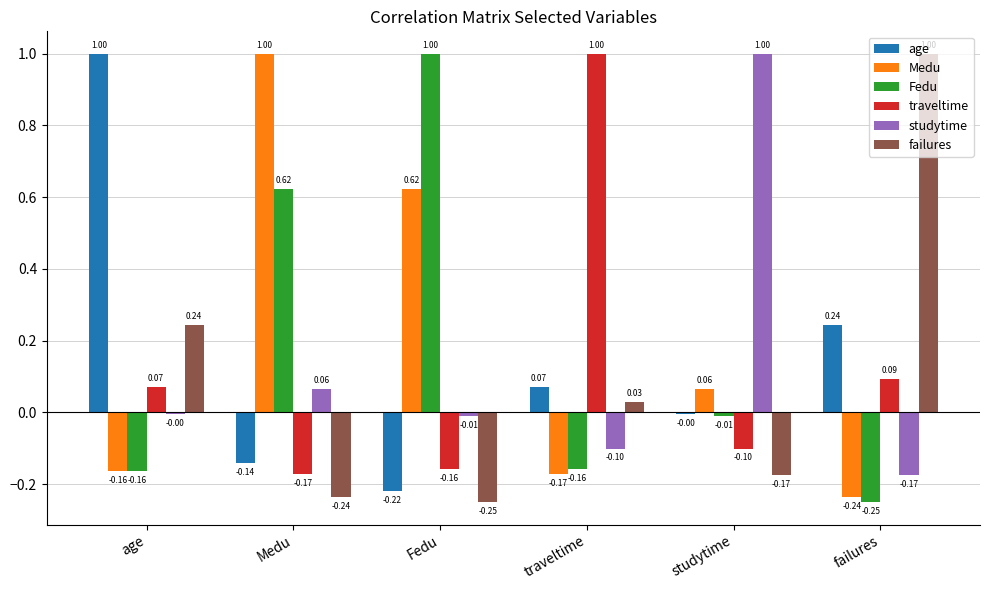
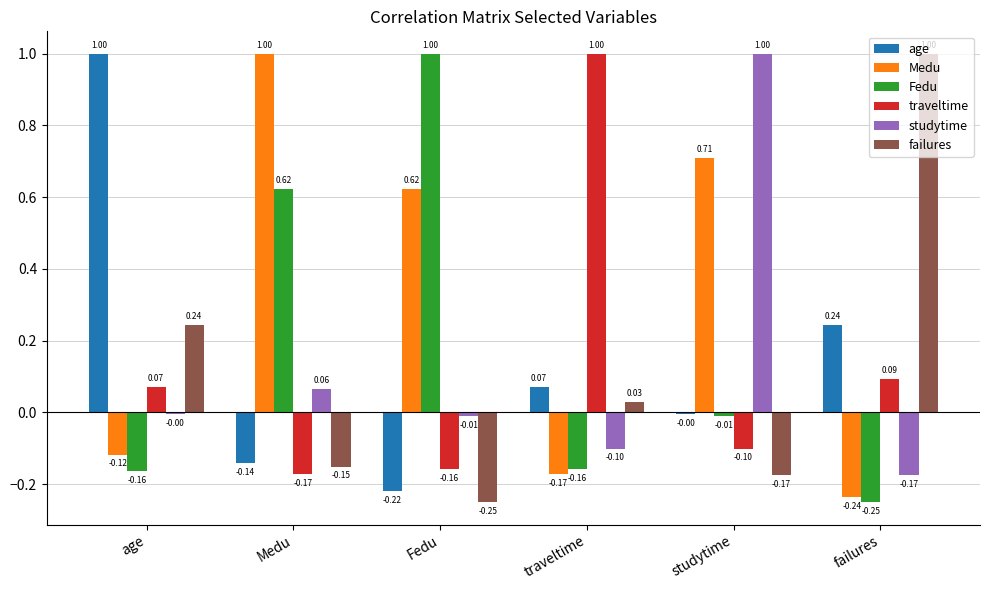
  {
    "age": {
      "age": 1.00,
      "Medu": -0.14,
      "Fedu": -0.22,
      "traveltime": 0.07,
      "studytime": -0.00,
      "failures": 0.24
    },
    "Medu": {
-     "age": -0.16,
+     "age": -0.12,
      "Medu": 1.00,
      "Fedu": 0.62,
      "traveltime": -0.17,
-     "studytime": 0.06,
+     "studytime": 0.71,
      "failures": -0.24
    },
    "Fedu": {
      "age": -0.16,
      "Medu": 0.62,
      "Fedu": 1.00,
      "traveltime": -0.16,
      "studytime": -0.01,
      "failures": -0.25
    },
    "traveltime": {
      "age": 0.07,
      "Medu": -0.17,
      "Fedu": -0.16,
      "traveltime": 1.00,
      "studytime": -0.10,
      "failures": 0.09
    },
    "studytime": {
      "age": -0.00,
      "Medu": 0.06,
      "Fedu": -0.01,
      "traveltime": -0.10,
      "studytime": 1.00,
      "failures": -0.17
    },
    "failures": {
      "age": 0.24,
-     "Medu": -0.24,
+     "Medu": -0.15,
      "Fedu": -0.25,
      "traveltime": 0.03,
      "studytime": -0.17
    }
  }
